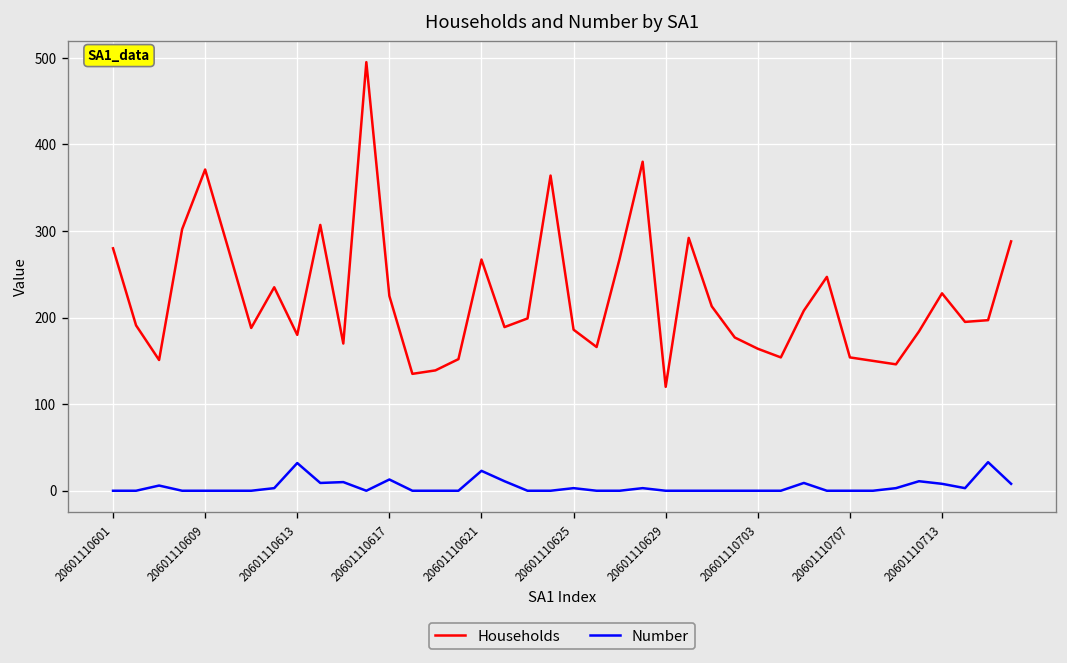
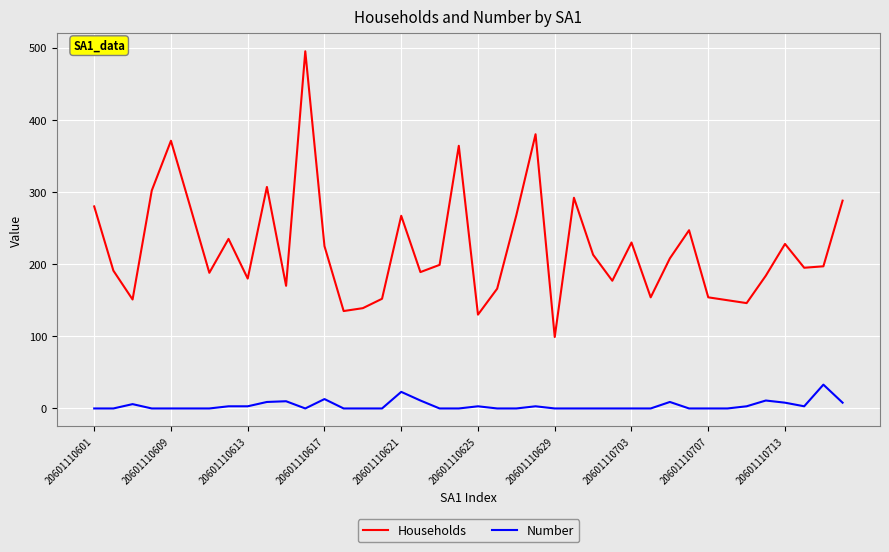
  {
    "Households": {
      "20601110601": 280,
      "20601110609": 370,
      "20601110613": 180,
      "20601110617": 230,
      "20601110621": 270,
-     "20601110625": 190,
-     "20601110629": 120,
-     "20601110703": 160,
+     "20601110625": 130,
+     "20601110629": 100,
+     "20601110703": 230,
      "20601110707": 150,
      "20601110713": 230
    },
    "Number": {
      "20601110601": 0,
      "20601110609": 0,
-     "20601110613": 30,
+     "20601110613": 0,
      "20601110617": 10,
      "20601110621": 20,
      "20601110625": 0,
      "20601110629": 0,
      "20601110703": 0,
      "20601110707": 0,
      "20601110713": 10
    }
  }
